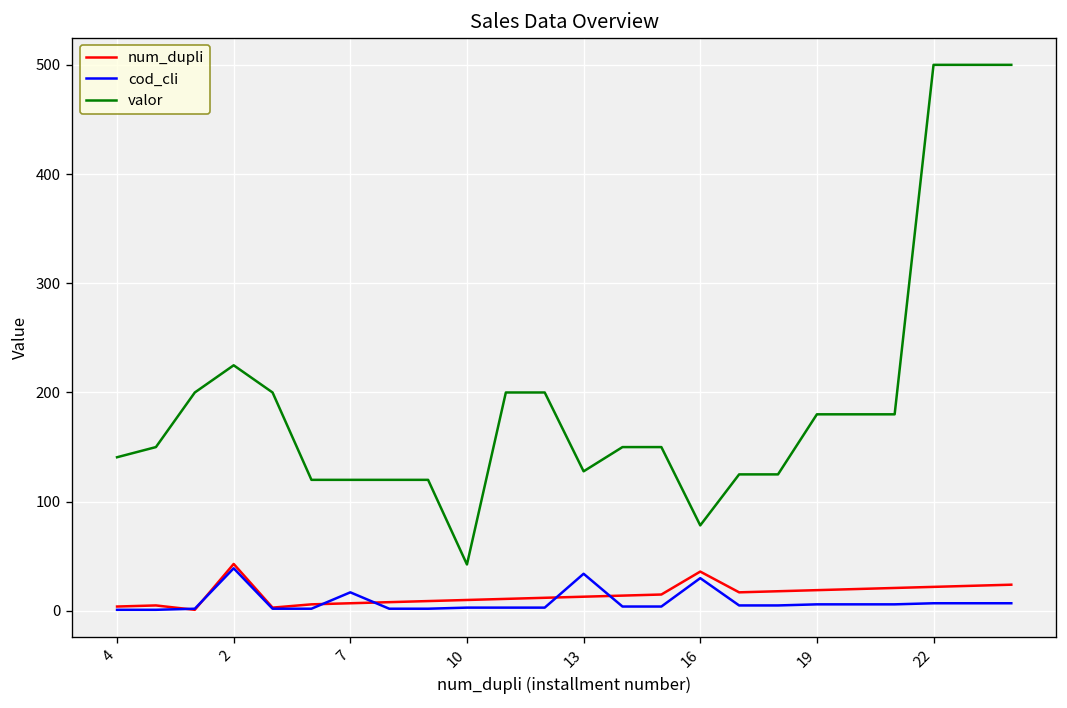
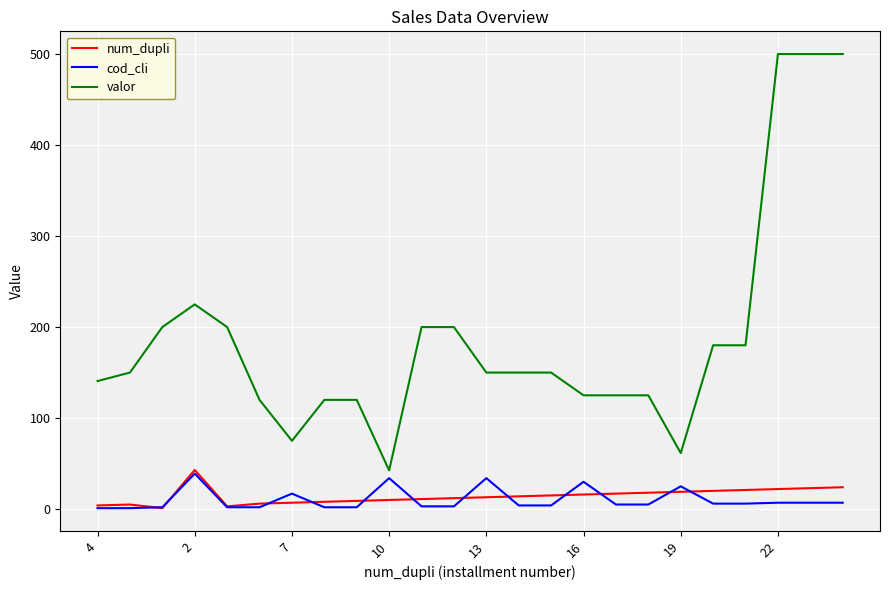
  {
    "num_dupli": {
      "4": 0,
      "2": 40,
      "7": 10,
      "10": 10,
      "13": 10,
-     "16": 40,
+     "16": 20,
      "19": 20,
      "22": 20
    },
    "cod_cli": {
      "4": 0,
      "2": 40,
      "7": 20,
-     "10": 0,
+     "10": 30,
      "13": 30,
      "16": 30,
-     "19": 10,
+     "19": 30,
      "22": 10
    },
    "valor": {
      "4": 140,
      "2": 220,
-     "7": 120,
+     "7": 80,
      "10": 40,
-     "13": 130,
-     "16": 80,
-     "19": 180,
+     "13": 150,
+     "16": 130,
+     "19": 60,
      "22": 500
    }
  }
